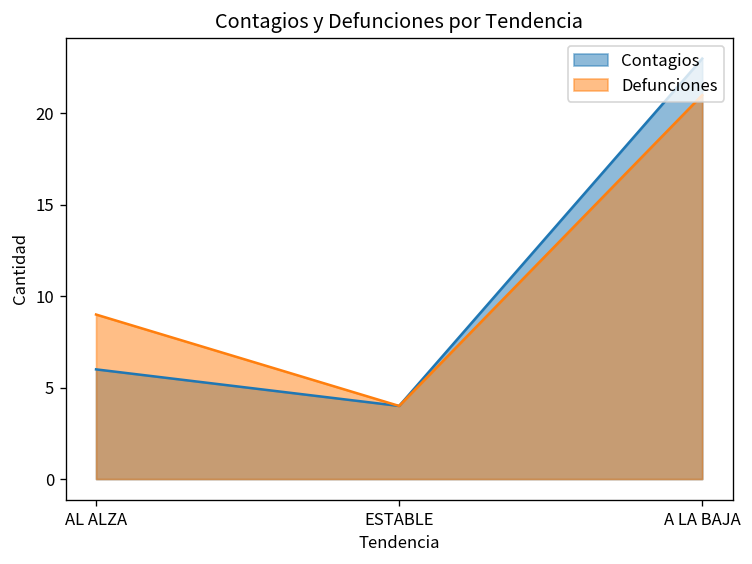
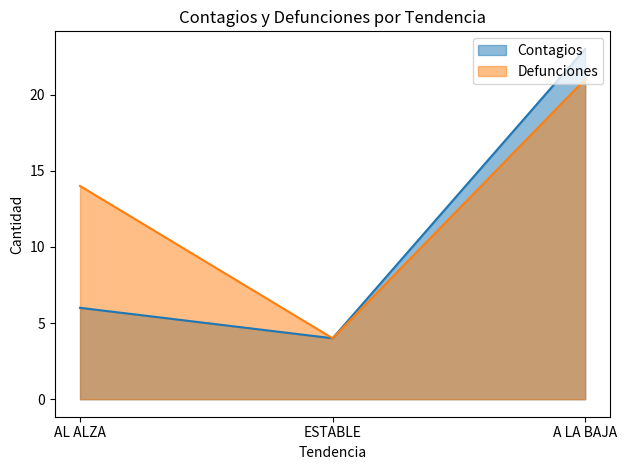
  {
    "Contagios": {
      "AL ALZA": 6
    },
    "Defunciones": {
-     "AL ALZA": 9
+     "AL ALZA": 14
    }
  }
